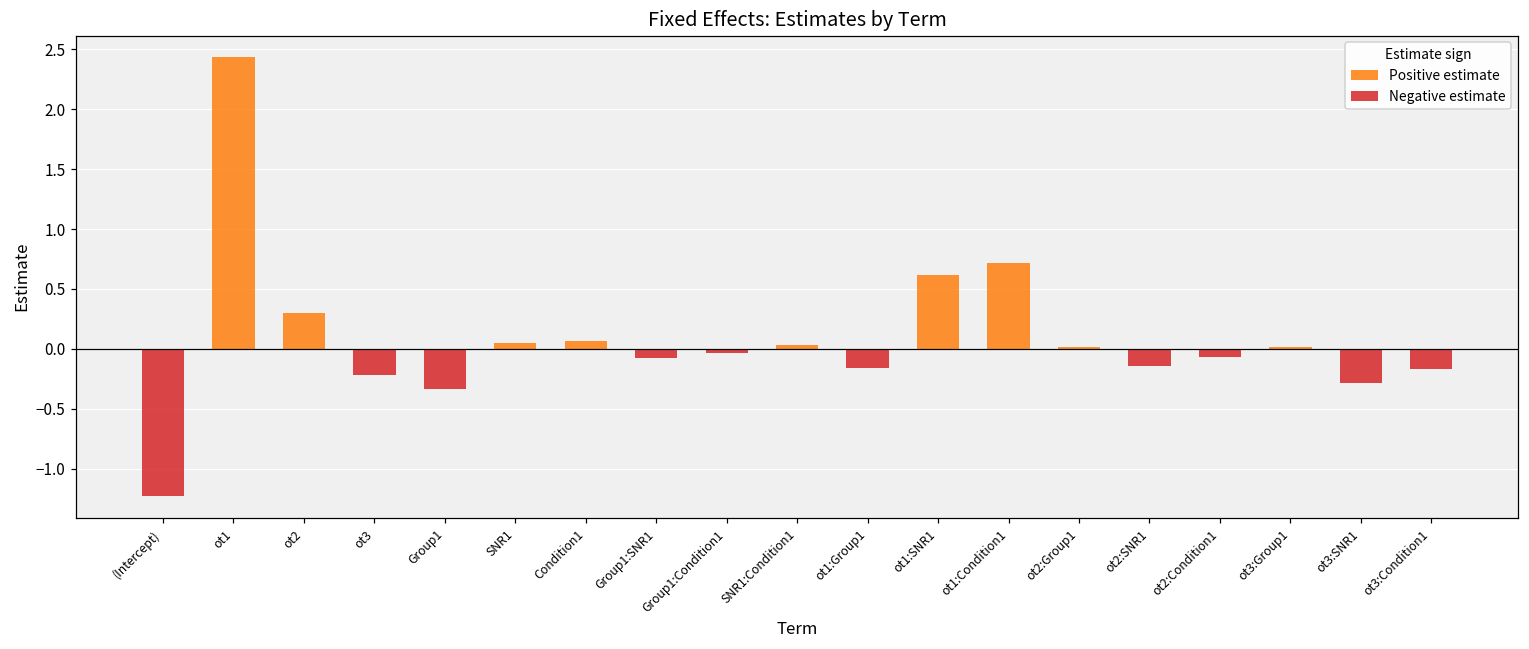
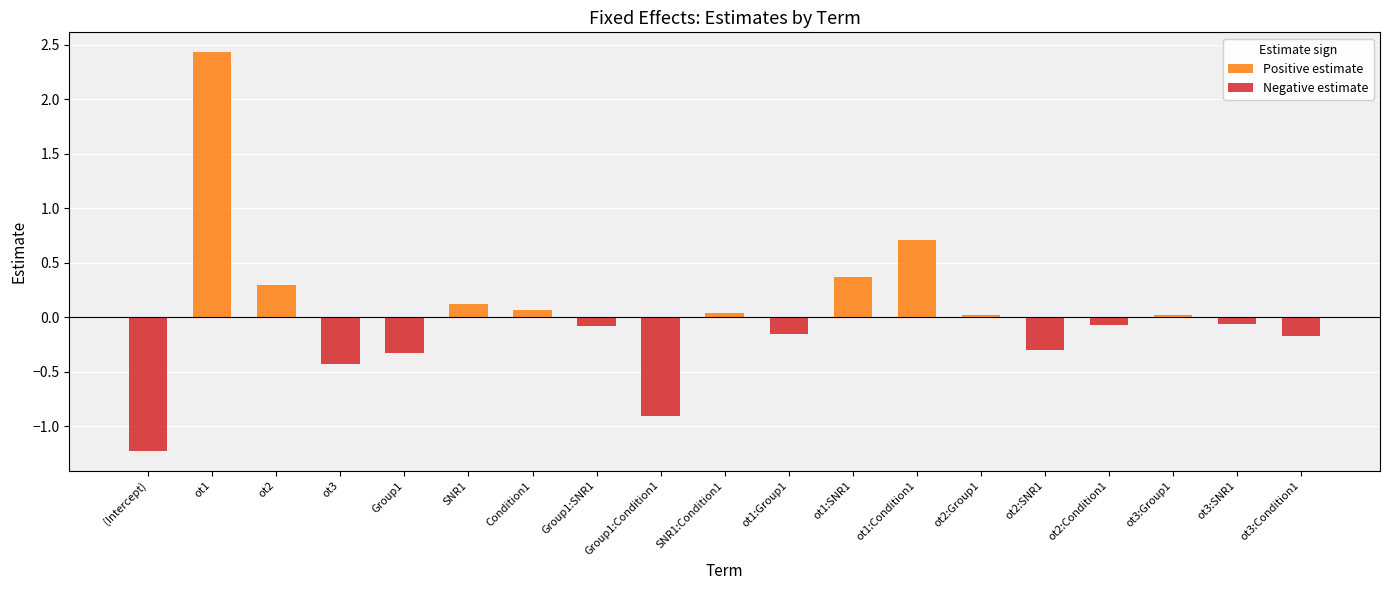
  {
    "Positive estimate": {
      "(Intercept)": 0.00,
      "ot1": 2.43,
      "ot2": 0.30,
      "ot3": 0.00,
      "Group1": 0.00,
-     "SNR1": 0.05,
+     "SNR1": 0.12,
      "Condition1": 0.07,
      "Group1:SNR1": 0.00,
      "Group1:Condition1": 0.00,
      "SNR1:Condition1": 0.03,
      "ot1:Group1": 0.00,
-     "ot1:SNR1": 0.62,
+     "ot1:SNR1": 0.37,
      "ot1:Condition1": 0.71,
      "ot2:SNR1": 0.00,
      "ot2:Condition1": 0.00,
      "ot3:SNR1": 0.00,
      "ot3:Condition1": 0.00
    },
    "Negative estimate": {
      "(Intercept)": -1.23,
      "ot1": 0.00,
      "ot2": 0.00,
-     "ot3": -0.22,
+     "ot3": -0.43,
      "Group1": -0.33,
      "SNR1": 0.00,
      "Condition1": 0.00,
      "Group1:SNR1": -0.08,
-     "Group1:Condition1": -0.04,
+     "Group1:Condition1": -0.91,
      "SNR1:Condition1": 0.00,
      "ot1:Group1": -0.16,
      "ot1:SNR1": 0.00,
      "ot1:Condition1": 0.00,
      "ot2:Group1": 0.00,
-     "ot2:SNR1": -0.14,
+     "ot2:SNR1": -0.30,
      "ot2:Condition1": -0.07,
      "ot3:Group1": 0.00,
-     "ot3:SNR1": -0.28,
+     "ot3:SNR1": -0.06,
      "ot3:Condition1": -0.17
    }
  }
